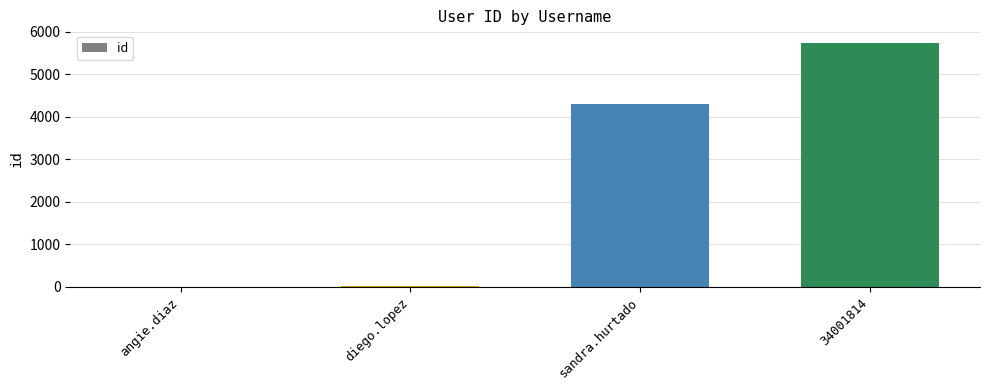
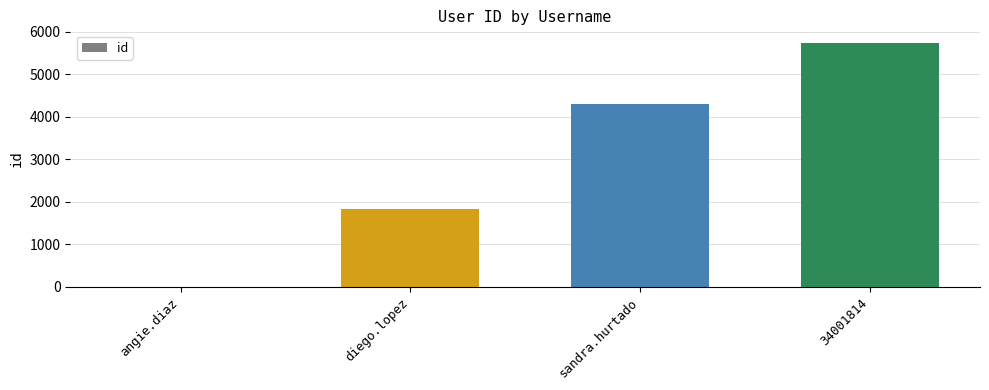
  {
-   "diego.lopez": 0,
+   "diego.lopez": 1800,
    "sandra.hurtado": 4300,
    "34001814": 5700
  }
